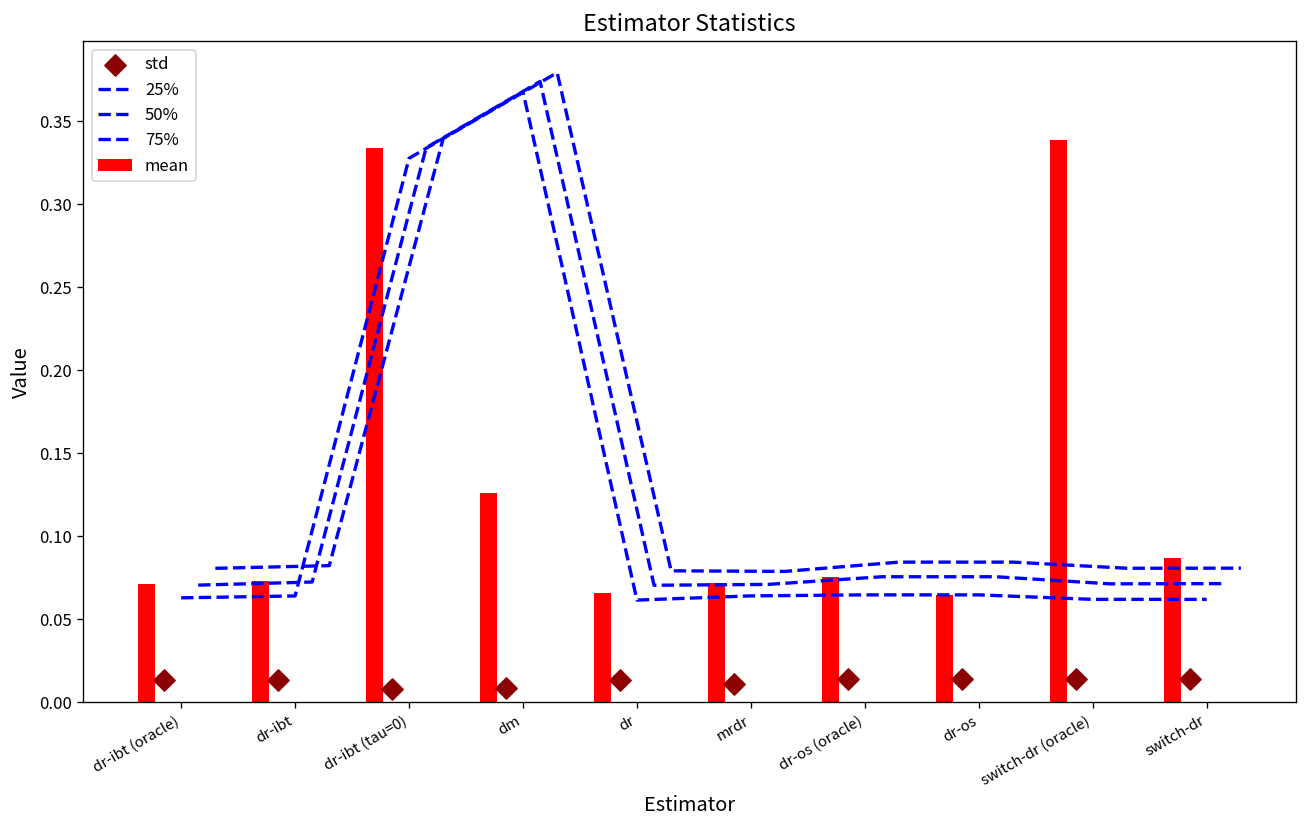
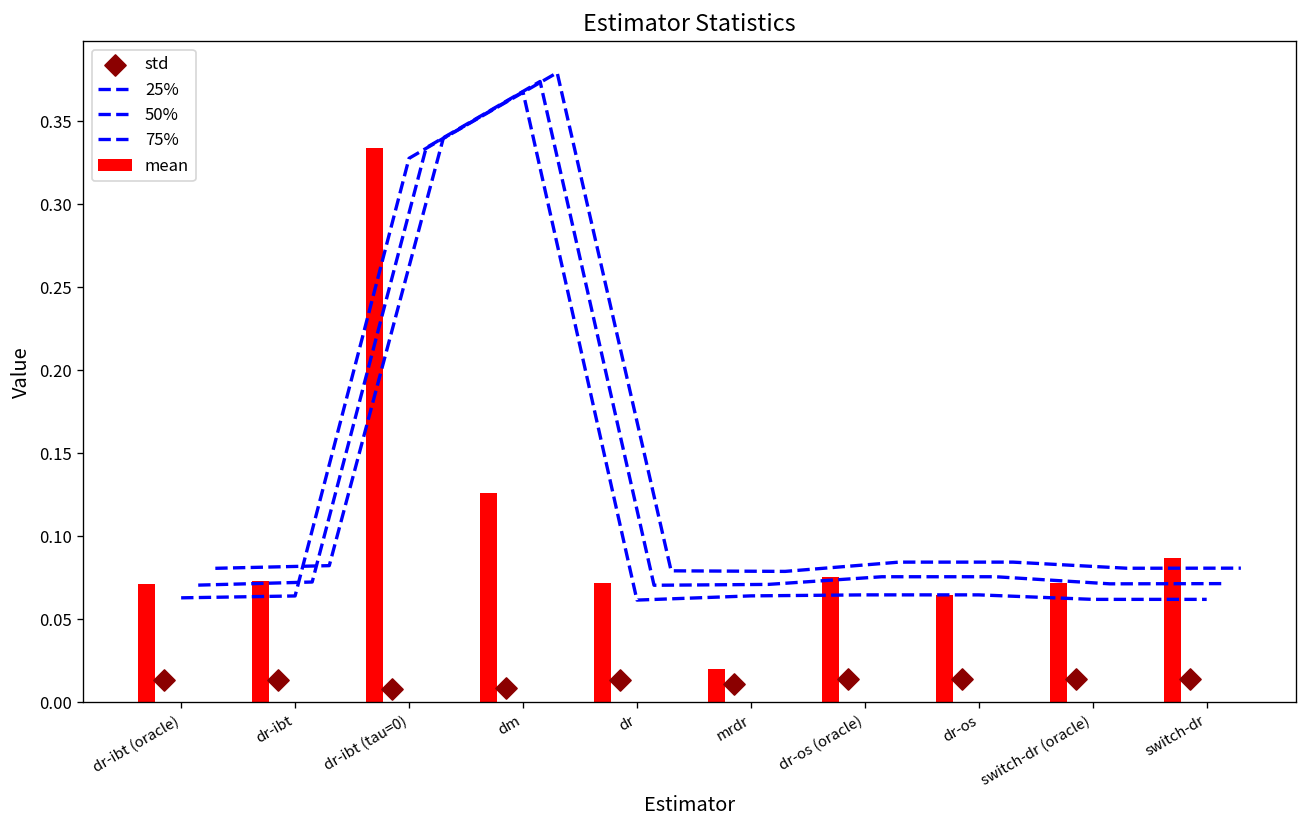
  {
    "mean": {
      "dr-ibt (oracle)": 0.071,
      "dr-ibt": 0.073,
      "dr-ibt (tau=0)": 0.334,
      "dm": 0.126,
-     "dr": 0.066,
-     "mrdr": 0.072,
+     "dr": 0.072,
+     "mrdr": 0.020,
      "dr-os (oracle)": 0.075,
      "dr-os": 0.065,
-     "switch-dr (oracle)": 0.339,
+     "switch-dr (oracle)": 0.072,
      "switch-dr": 0.087
    }
  }
